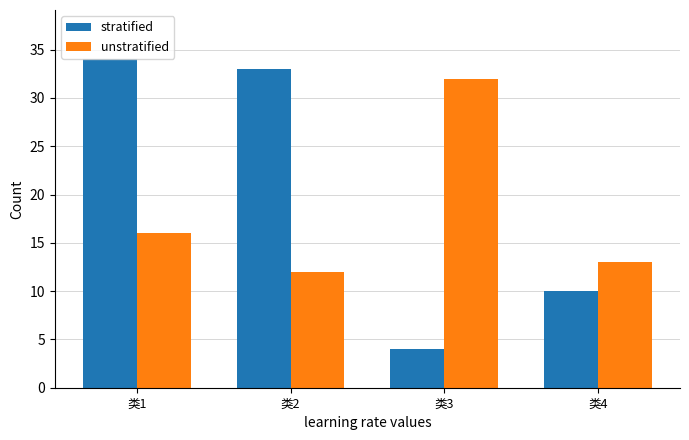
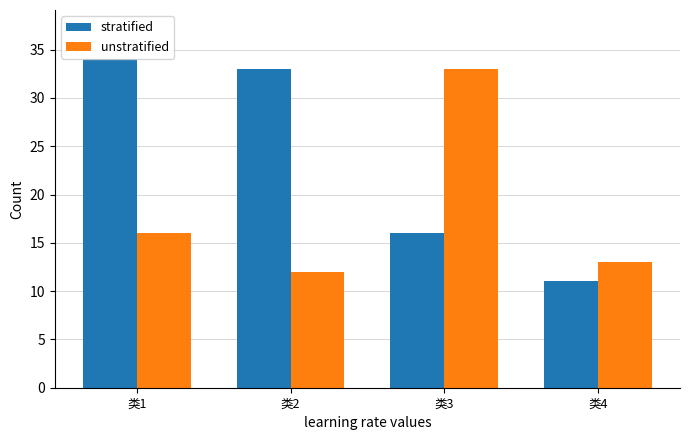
  {
    "stratified": {
      "类1": 34,
      "类2": 33,
-     "类3": 4,
-     "类4": 10
+     "类3": 16,
+     "类4": 11
    },
    "unstratified": {
      "类1": 16,
      "类2": 12,
-     "类3": 32,
+     "类3": 33,
      "类4": 13
    }
  }
